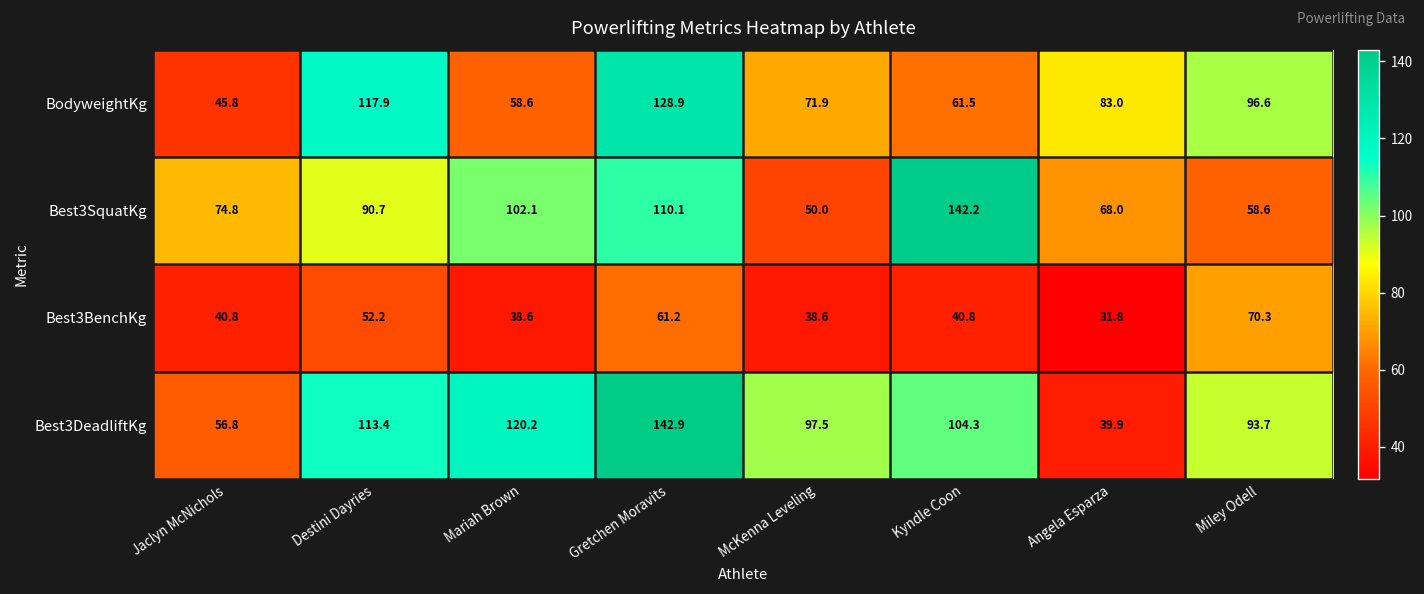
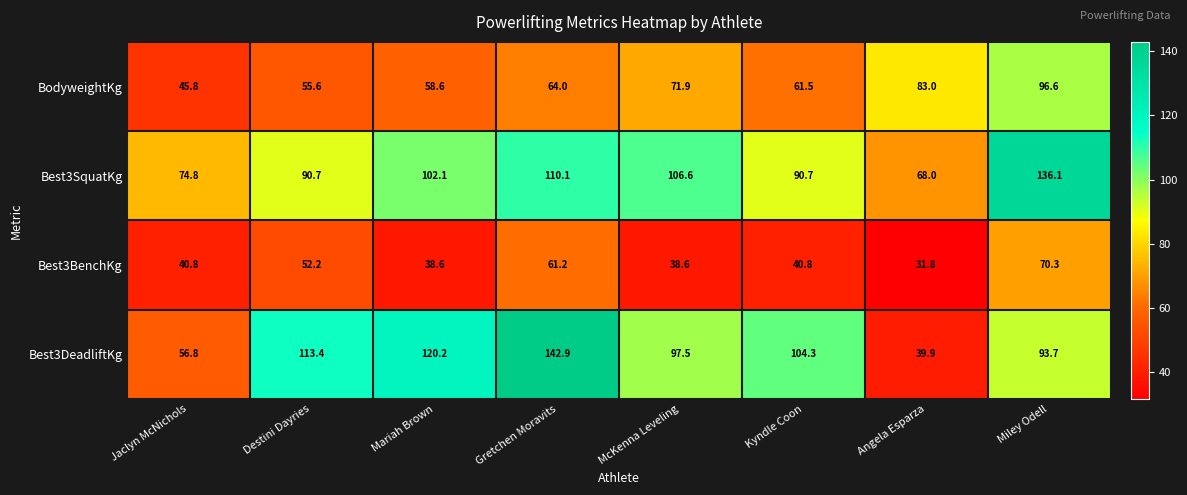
  {
    "BodyweightKg": {
      "Jaclyn McNichols": 45.8,
-     "Destini Dayries": 117.9,
+     "Destini Dayries": 55.6,
      "Mariah Brown": 58.6,
-     "Gretchen Moravits": 128.9,
+     "Gretchen Moravits": 64.0,
      "McKenna Leveling": 71.9,
      "Kyndle Coon": 61.5,
      "Angela Esparza": 83.0,
      "Miley Odell": 96.6
    },
    "Best3SquatKg": {
      "Jaclyn McNichols": 74.8,
      "Destini Dayries": 90.7,
      "Mariah Brown": 102.1,
      "Gretchen Moravits": 110.1,
-     "McKenna Leveling": 50.0,
-     "Kyndle Coon": 142.2,
+     "McKenna Leveling": 106.6,
+     "Kyndle Coon": 90.7,
      "Angela Esparza": 68.0,
-     "Miley Odell": 58.6
+     "Miley Odell": 136.1
    },
    "Best3BenchKg": {
      "Jaclyn McNichols": 40.8,
      "Destini Dayries": 52.2,
      "Mariah Brown": 38.6,
      "Gretchen Moravits": 61.2,
      "McKenna Leveling": 38.6,
      "Kyndle Coon": 40.8,
      "Angela Esparza": 31.8,
      "Miley Odell": 70.3
    },
    "Best3DeadliftKg": {
      "Jaclyn McNichols": 56.8,
      "Destini Dayries": 113.4,
      "Mariah Brown": 120.2,
      "Gretchen Moravits": 142.9,
      "McKenna Leveling": 97.5,
      "Kyndle Coon": 104.3,
      "Angela Esparza": 39.9,
      "Miley Odell": 93.7
    }
  }
